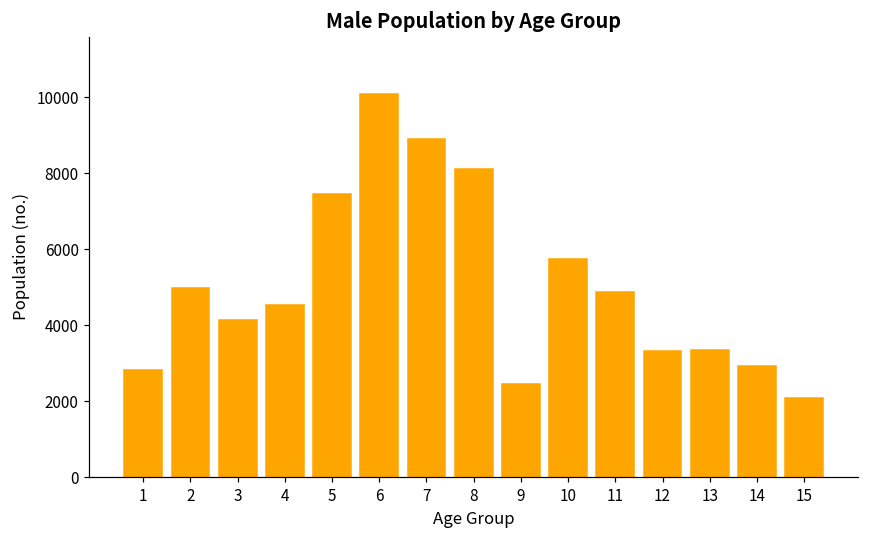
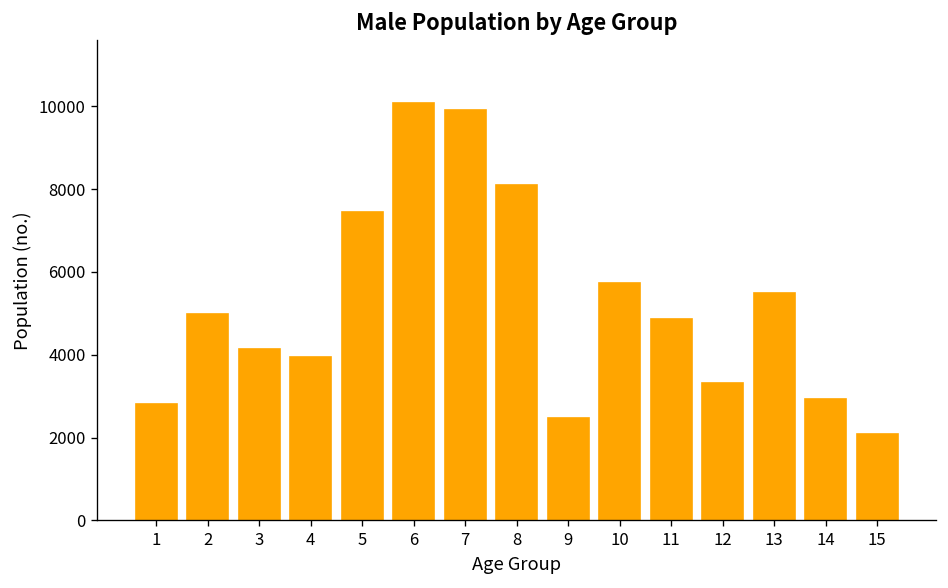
  {
    "1": 2800,
    "2": 5000,
    "3": 4100,
-   "4": 4500,
+   "4": 3900,
    "5": 7400,
    "6": 10100,
-   "7": 8900,
+   "7": 9900,
    "8": 8100,
    "9": 2500,
    "10": 5700,
    "11": 4900,
    "12": 3300,
-   "13": 3300,
+   "13": 5500,
    "14": 2900,
    "15": 2100
  }
